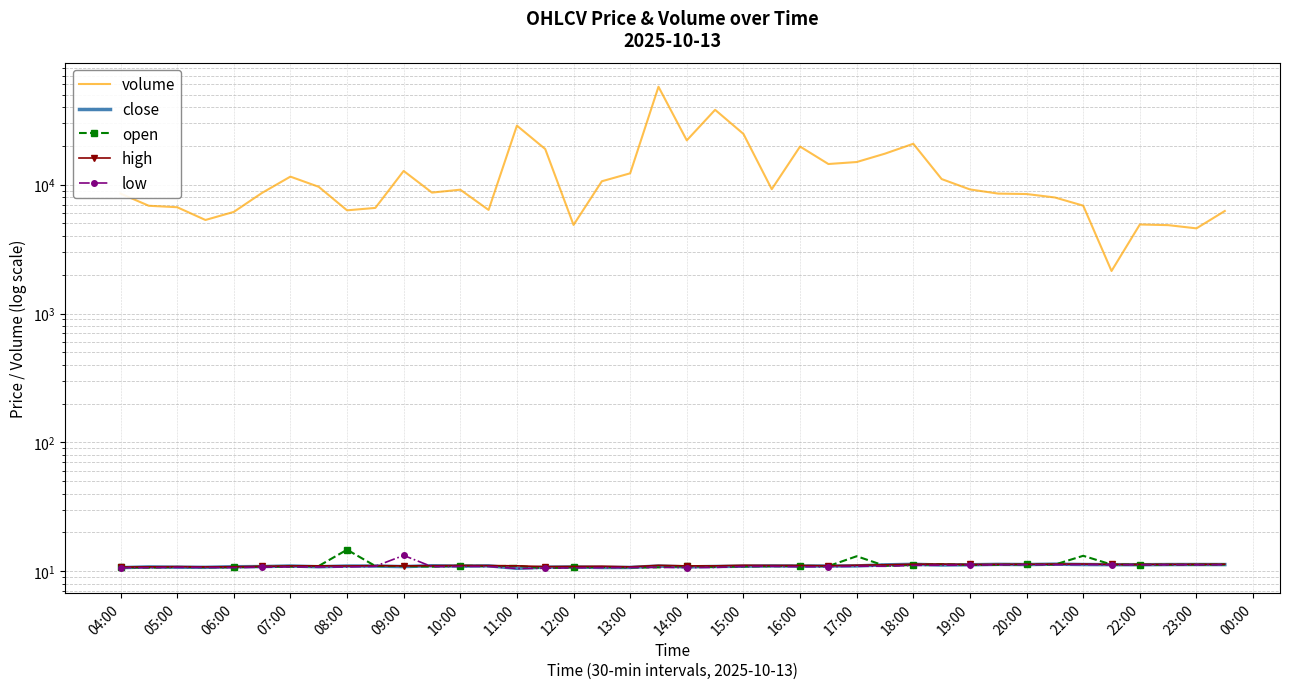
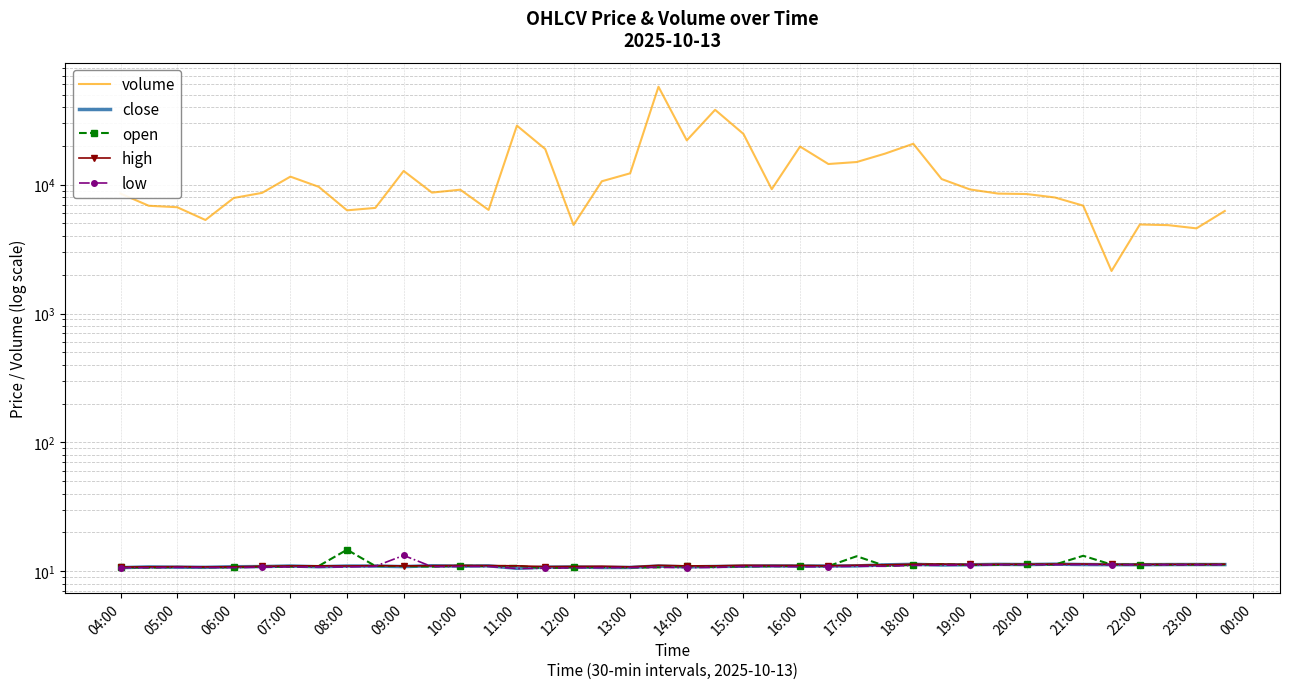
  {
    "volume": {
      "05:00": 7000,
-     "06:00": 6000,
+     "06:00": 8000,
      "07:00": 12000,
      "08:00": 6000,
      "09:00": 13000,
      "10:00": 9000,
      "11:00": 29000,
      "12:00": 4900,
      "13:00": 12000,
      "14:00": 22000,
      "15:00": 25000,
      "16:00": 20000,
      "17:00": 15000,
      "18:00": 21000,
      "19:00": 9000,
      "20:00": 8000,
      "21:00": 7000,
      "22:00": 4900,
      "23:00": 4600
    },
    "open": {
      "08:00": 15,
      "17:00": 13,
      "21:00": 13
    },
    "low": {
      "09:00": 13
    }
  }
